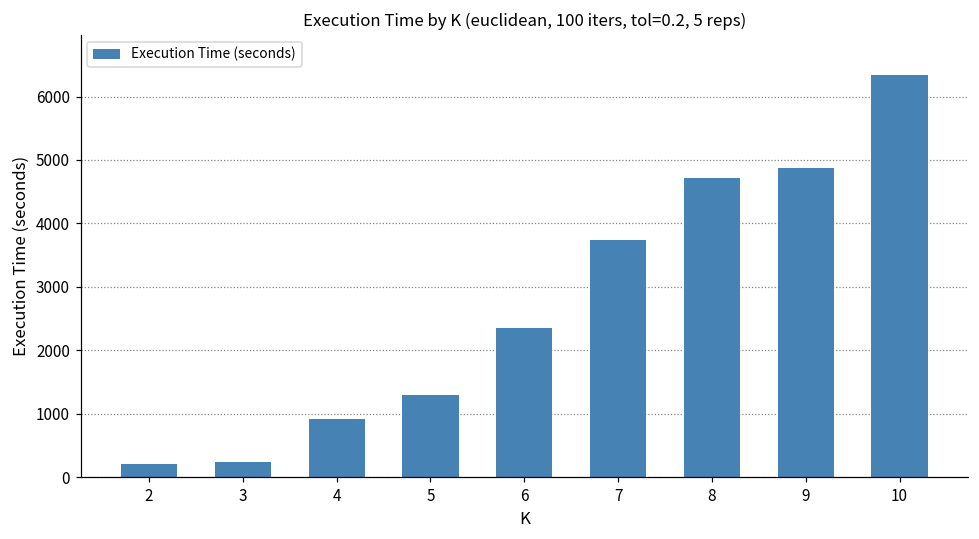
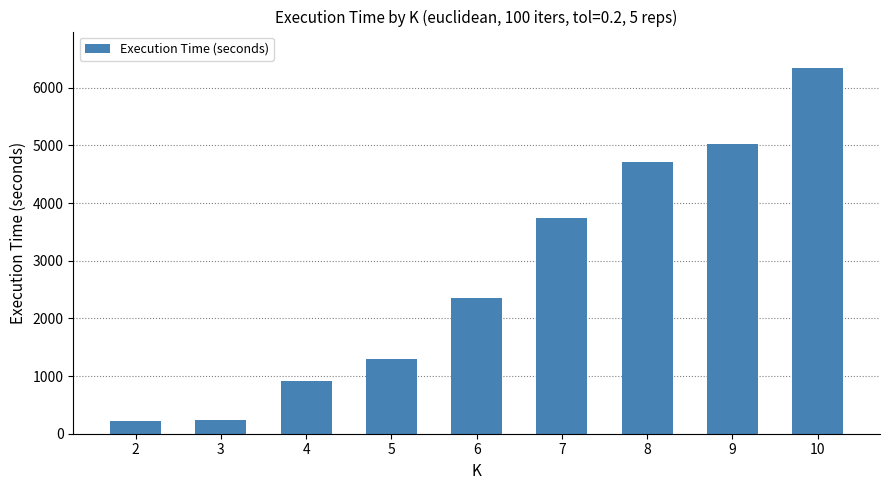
  {
    "2": 200,
    "3": 200,
    "4": 900,
    "5": 1300,
    "6": 2300,
    "7": 3700,
    "8": 4700,
-   "9": 4900,
+   "9": 5000,
    "10": 6300
  }
